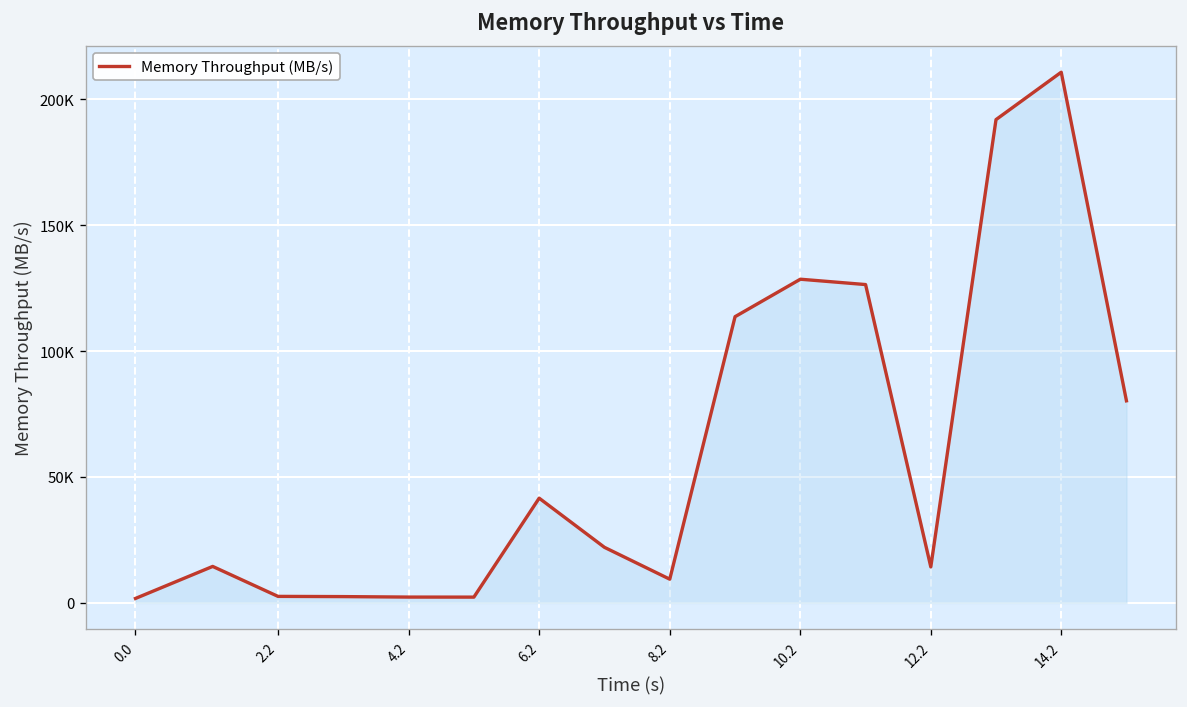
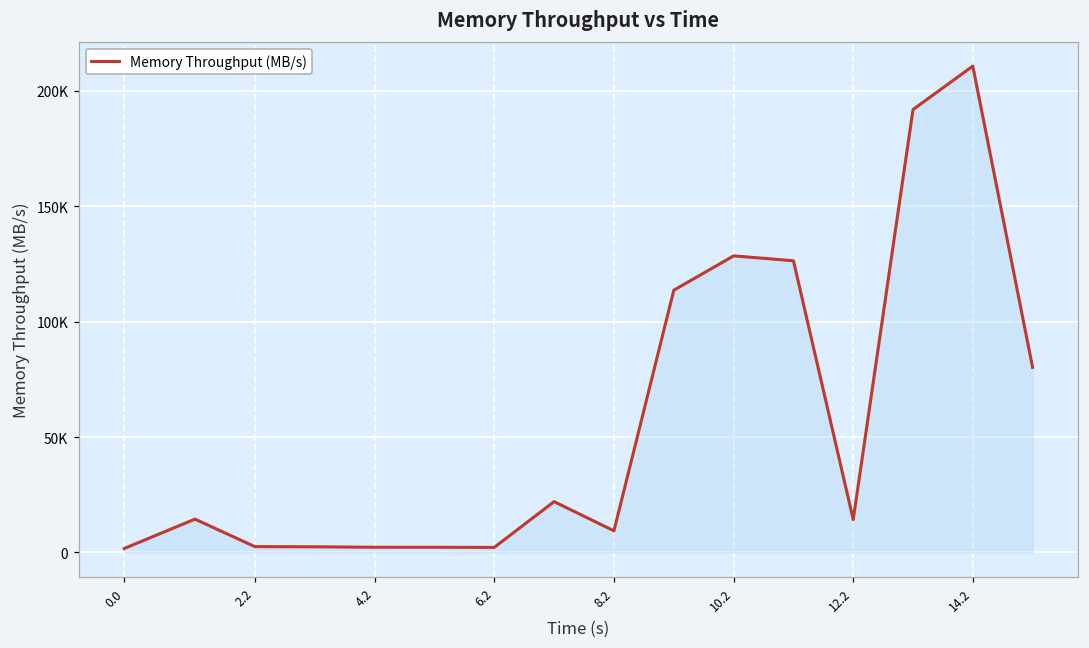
  {
    "0.0": 2000,
    "2.2": 3000,
    "4.2": 2000,
-   "6.2": 42000,
+   "6.2": 2000,
    "8.2": 9000,
    "10.2": 129000,
    "12.2": 14000,
    "14.2": 211000
  }
